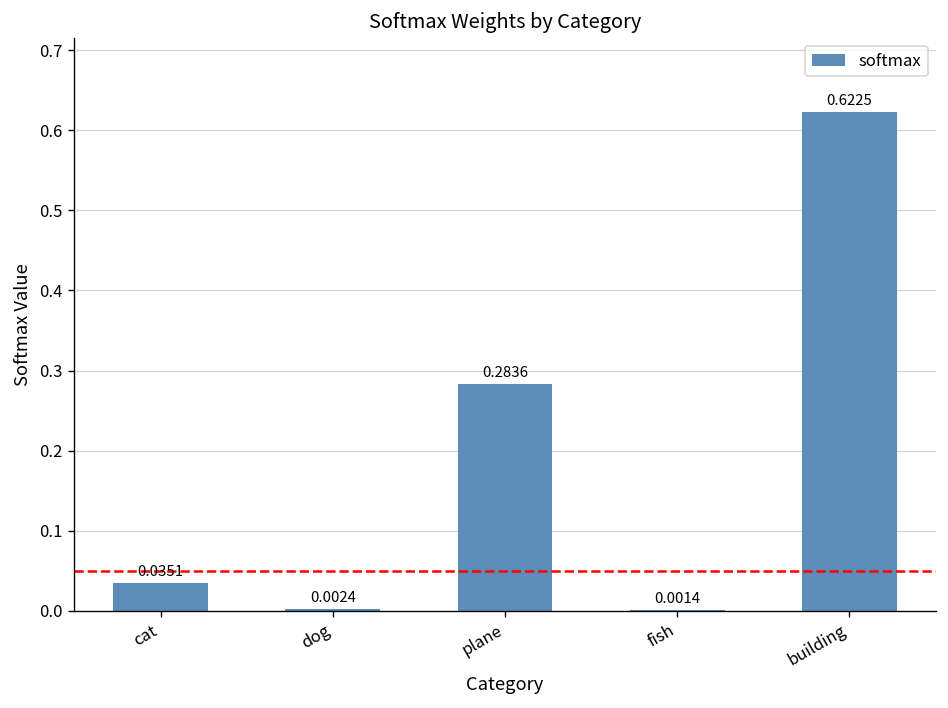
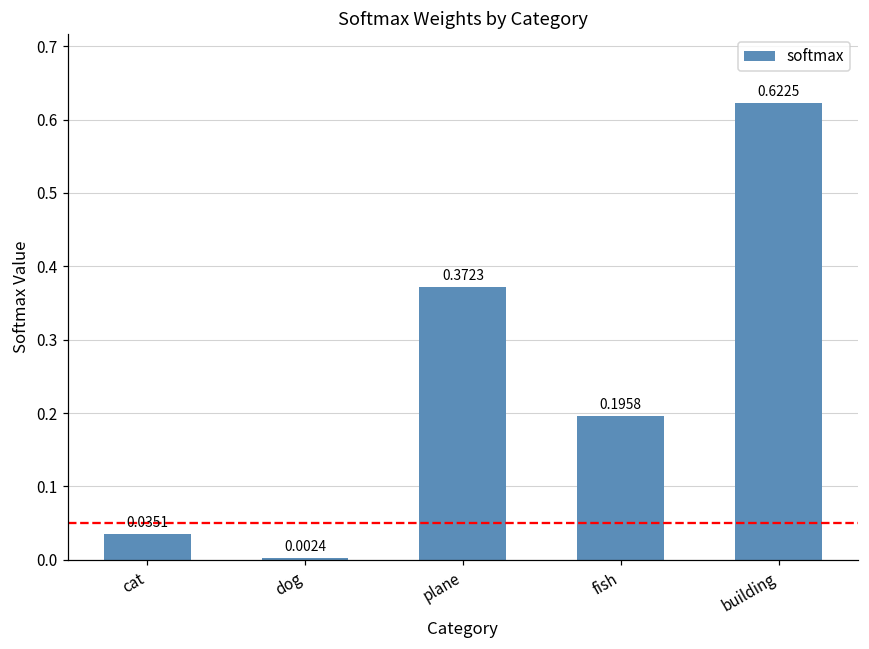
  {
    "cat": 0.0351,
    "dog": 0.0024,
-   "plane": 0.2836,
-   "fish": 0.0014,
+   "plane": 0.3723,
+   "fish": 0.1958,
    "building": 0.6225
  }
